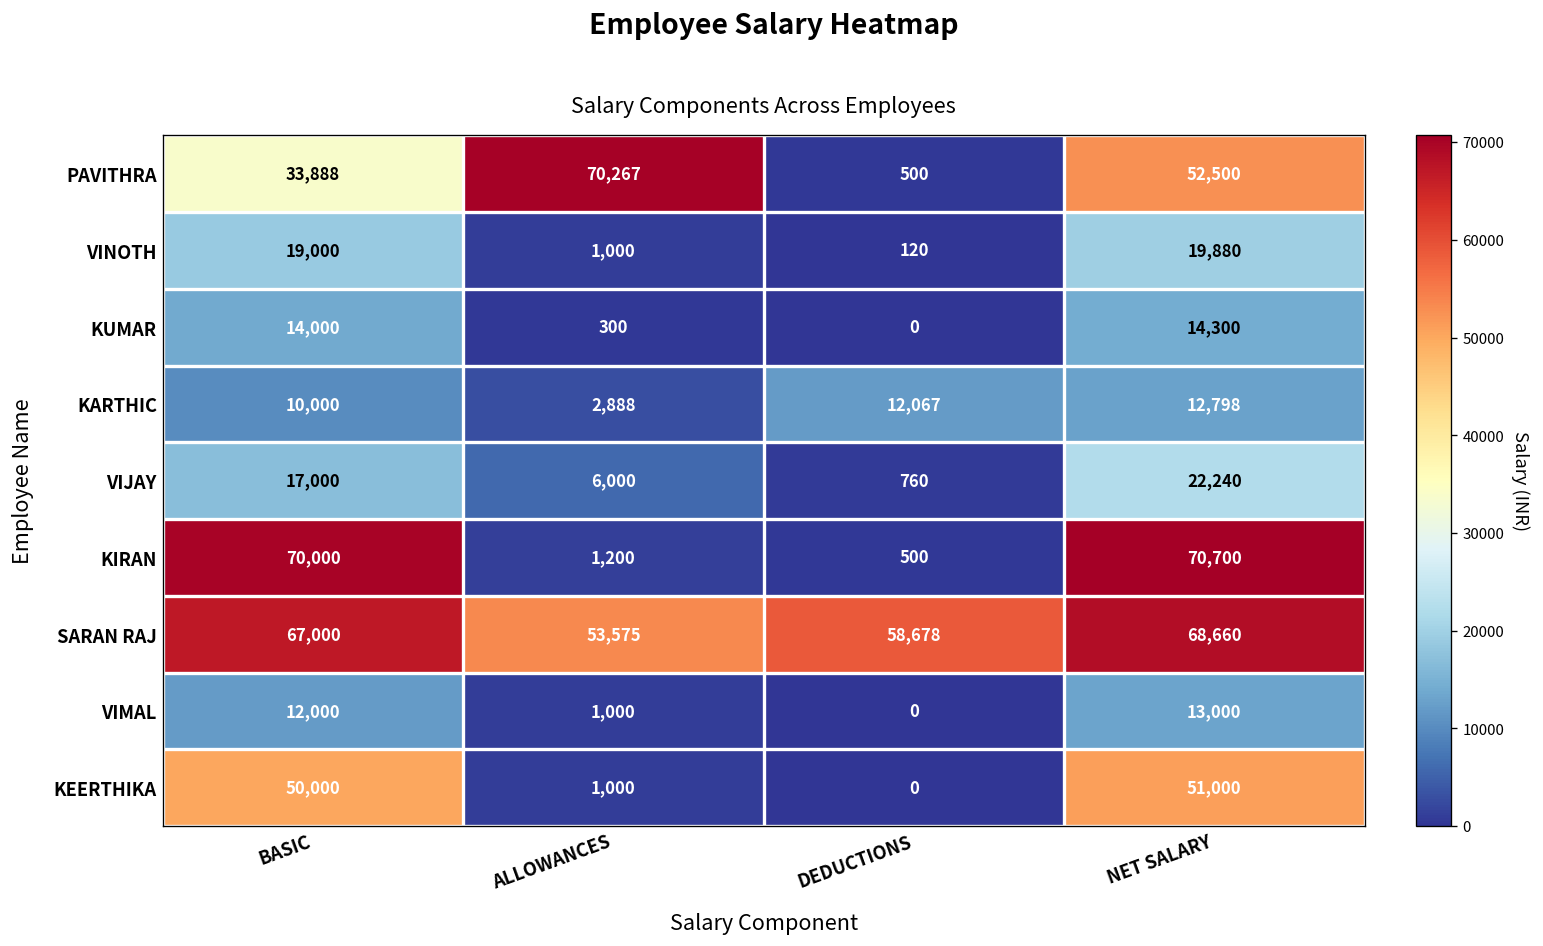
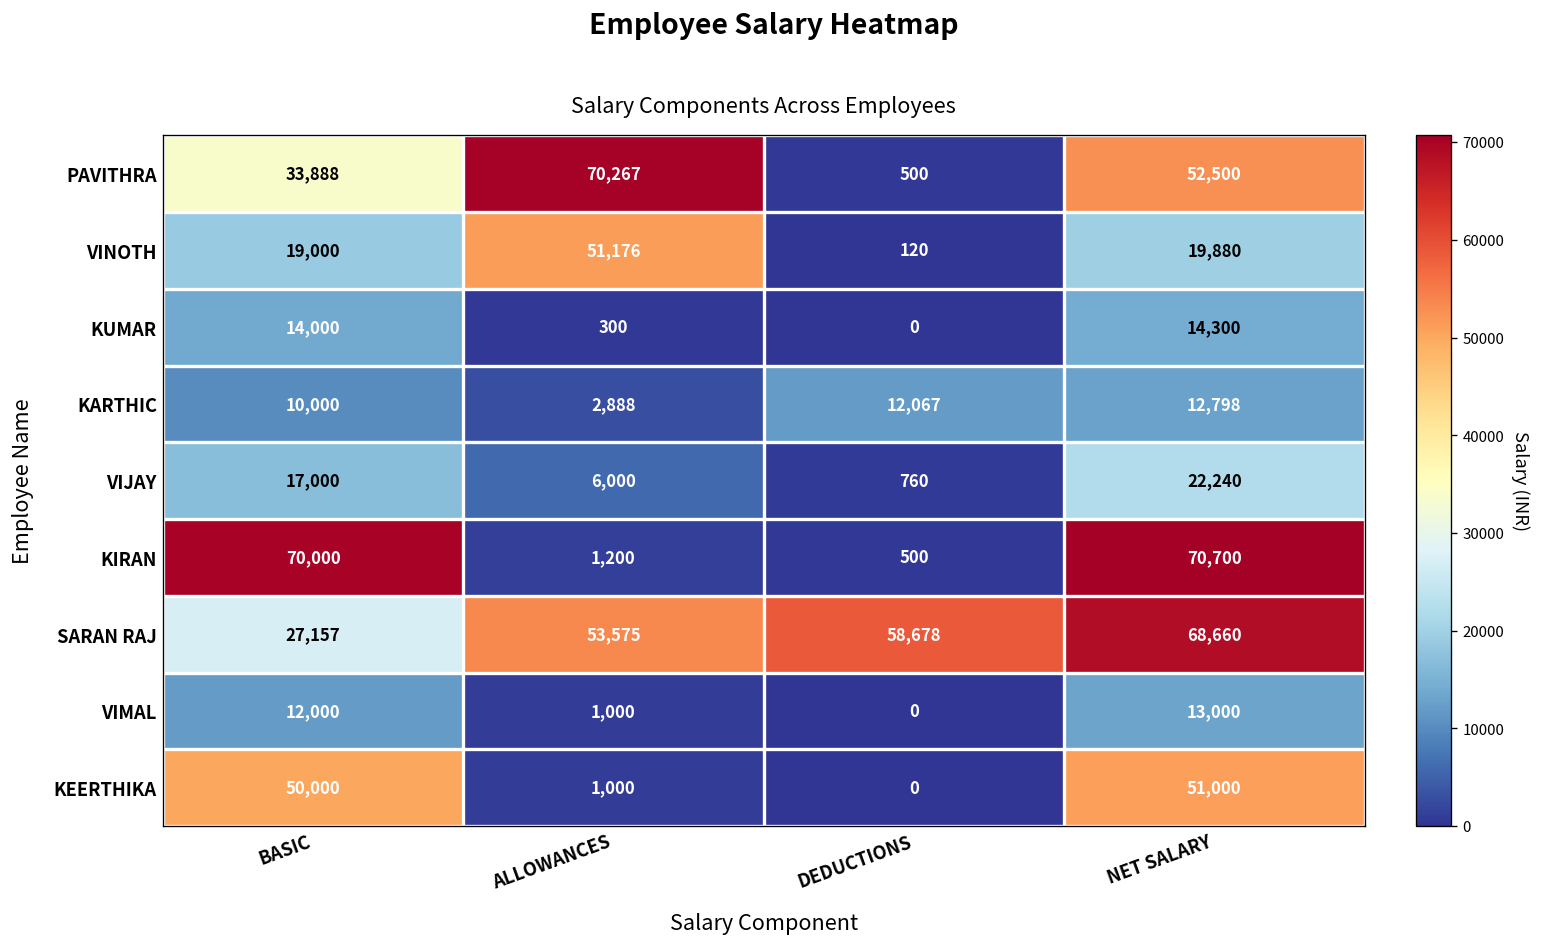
  {
    "PAVITHRA": {
      "BASIC": "33,888",
      "ALLOWANCES": "70,267",
      "DEDUCTIONS": "500",
      "NET SALARY": "52,500"
    },
    "VINOTH": {
      "BASIC": "19,000",
-     "ALLOWANCES": "1,000",
+     "ALLOWANCES": "51,176",
      "DEDUCTIONS": "120",
      "NET SALARY": "19,880"
    },
    "KUMAR": {
      "BASIC": "14,000",
      "ALLOWANCES": "300",
      "DEDUCTIONS": "0",
      "NET SALARY": "14,300"
    },
    "KARTHIC": {
      "BASIC": "10,000",
      "ALLOWANCES": "2,888",
      "DEDUCTIONS": "12,067",
      "NET SALARY": "12,798"
    },
    "VIJAY": {
      "BASIC": "17,000",
      "ALLOWANCES": "6,000",
      "DEDUCTIONS": "760",
      "NET SALARY": "22,240"
    },
    "KIRAN": {
      "BASIC": "70,000",
      "ALLOWANCES": "1,200",
      "DEDUCTIONS": "500",
      "NET SALARY": "70,700"
    },
    "SARAN RAJ": {
-     "BASIC": "67,000",
+     "BASIC": "27,157",
      "ALLOWANCES": "53,575",
      "DEDUCTIONS": "58,678",
      "NET SALARY": "68,660"
    },
    "VIMAL": {
      "BASIC": "12,000",
      "ALLOWANCES": "1,000",
      "DEDUCTIONS": "0",
      "NET SALARY": "13,000"
    },
    "KEERTHIKA": {
      "BASIC": "50,000",
      "ALLOWANCES": "1,000",
      "DEDUCTIONS": "0",
      "NET SALARY": "51,000"
    }
  }
